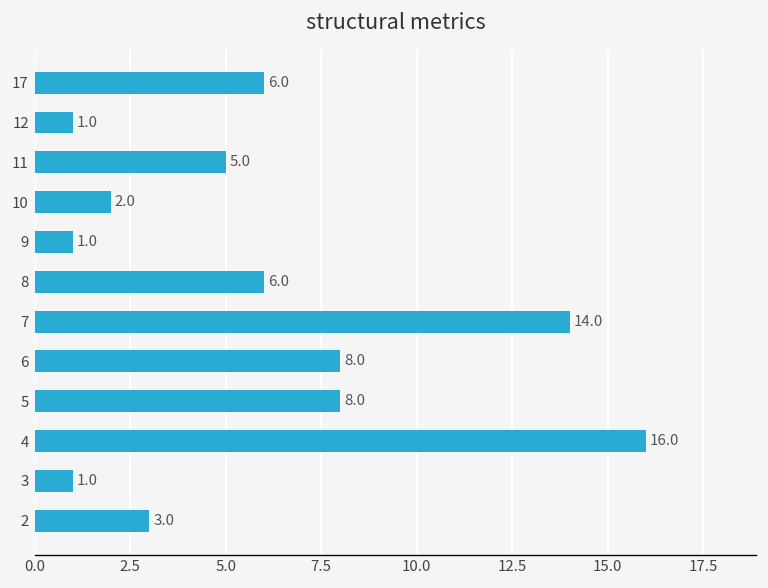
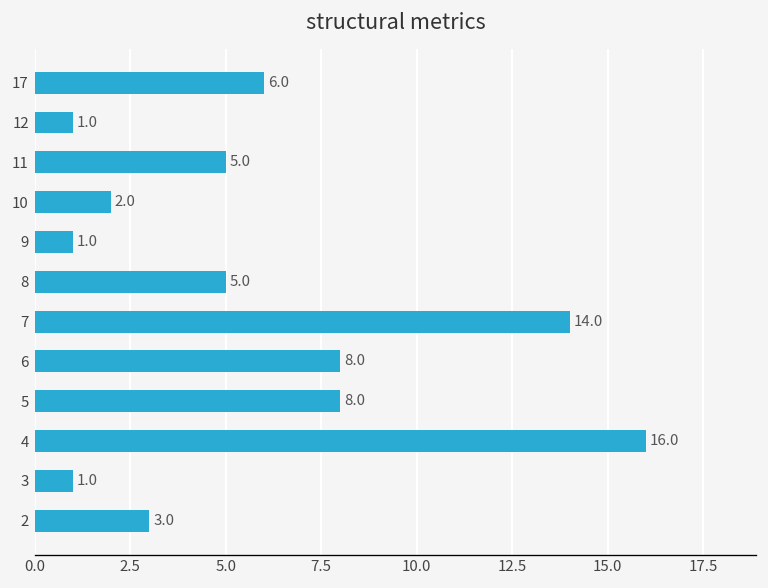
  {
    "17": 6.0,
    "12": 1.0,
    "11": 5.0,
    "10": 2.0,
    "9": 1.0,
-   "8": 6.0,
+   "8": 5.0,
    "7": 14.0,
    "6": 8.0,
    "5": 8.0,
    "4": 16.0,
    "3": 1.0,
    "2": 3.0
  }
